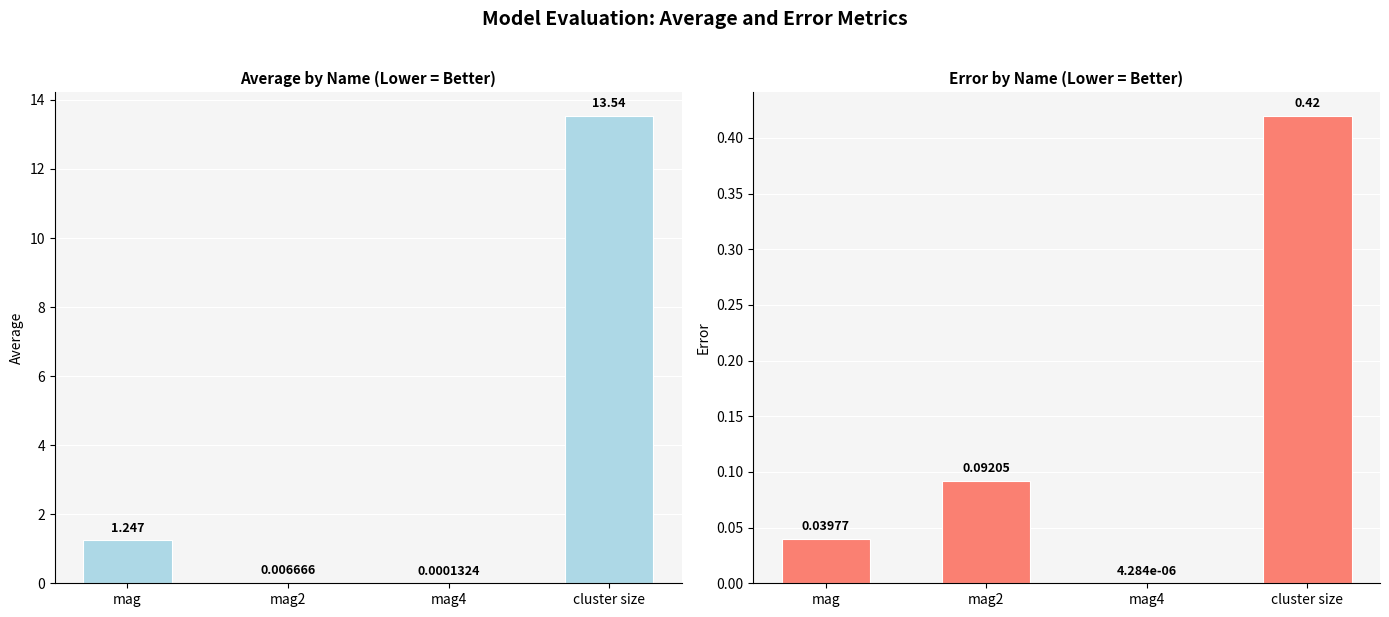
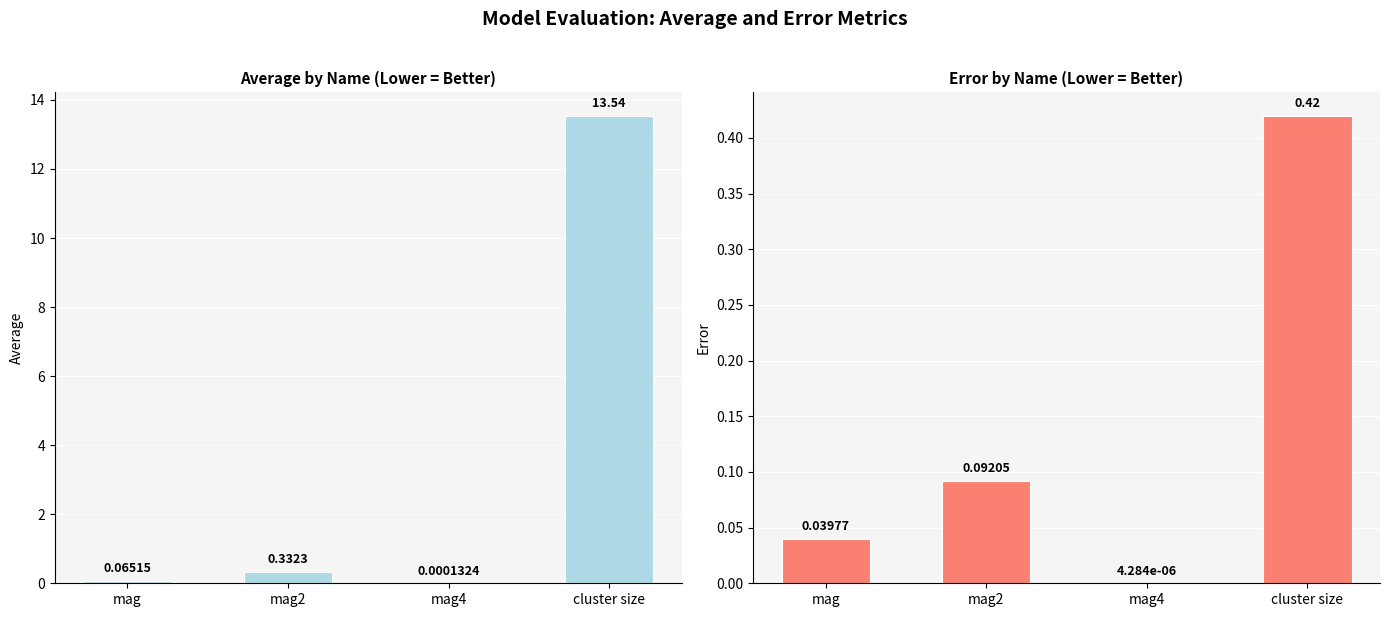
  {
    "Average by Name (Lower = Better)": {
-     "mag": "1.247",
-     "mag2": "0.006666",
+     "mag": "0.06515",
+     "mag2": "0.3323",
      "mag4": "0.0001324",
      "cluster size": "13.54"
    },
    "Error by Name (Lower = Better)": {
      "mag": "0.03977",
      "mag2": "0.09205",
      "mag4": "4.284e-06",
      "cluster size": "0.42"
    }
  }
